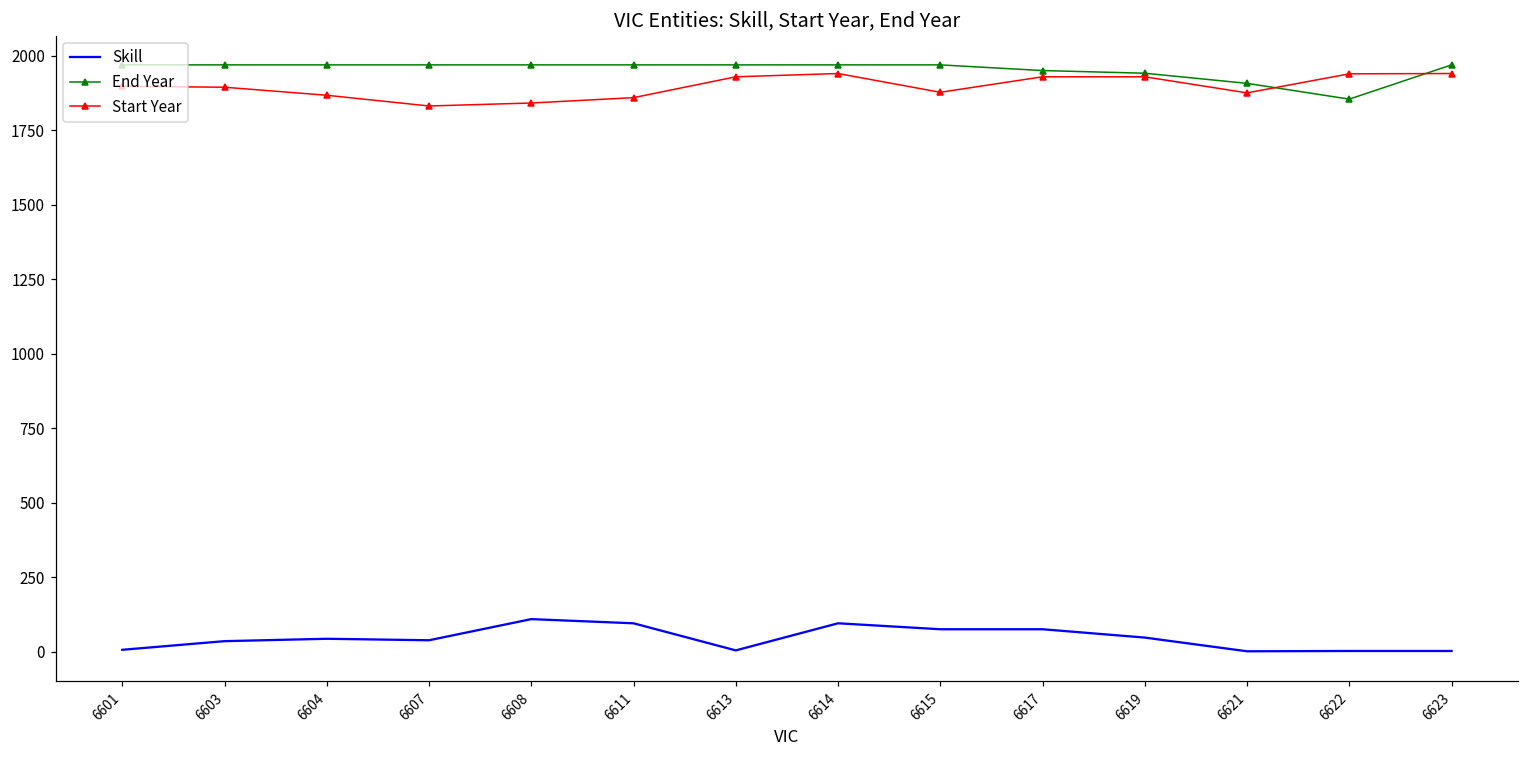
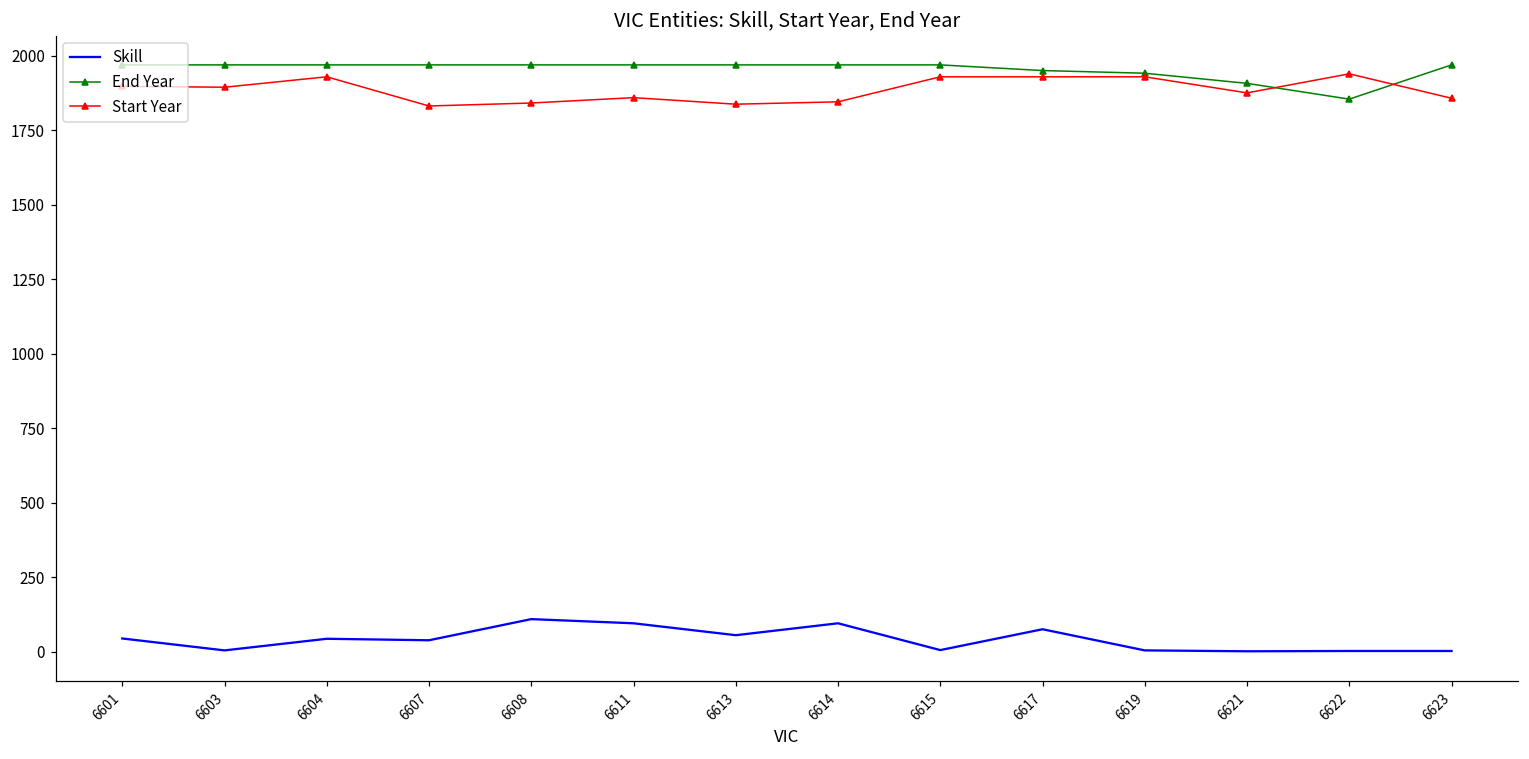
  {
    "Skill": {
-     "6601": 10,
-     "6603": 40,
+     "6601": 40,
+     "6603": 0,
      "6604": 40,
      "6607": 40,
      "6608": 110,
      "6611": 100,
-     "6613": 0,
+     "6613": 60,
      "6614": 100,
-     "6615": 80,
+     "6615": 10,
      "6617": 80,
-     "6619": 50,
+     "6619": 0,
      "6621": 0,
      "6622": 0,
      "6623": 0
    },
    "End Year": {
      "6603": 1970,
      "6604": 1970,
      "6607": 1970,
      "6608": 1970,
      "6611": 1970,
      "6613": 1970,
      "6614": 1970,
      "6615": 1970,
      "6617": 1950,
      "6619": 1940,
      "6621": 1910,
      "6622": 1860,
      "6623": 1970
    },
    "Start Year": {
      "6603": 1900,
-     "6604": 1870,
+     "6604": 1930,
      "6607": 1830,
      "6608": 1840,
      "6611": 1860,
-     "6613": 1930,
-     "6614": 1940,
-     "6615": 1880,
+     "6613": 1840,
+     "6614": 1850,
+     "6615": 1930,
      "6617": 1930,
      "6619": 1930,
      "6621": 1880,
      "6622": 1940,
-     "6623": 1940
+     "6623": 1860
    }
  }
